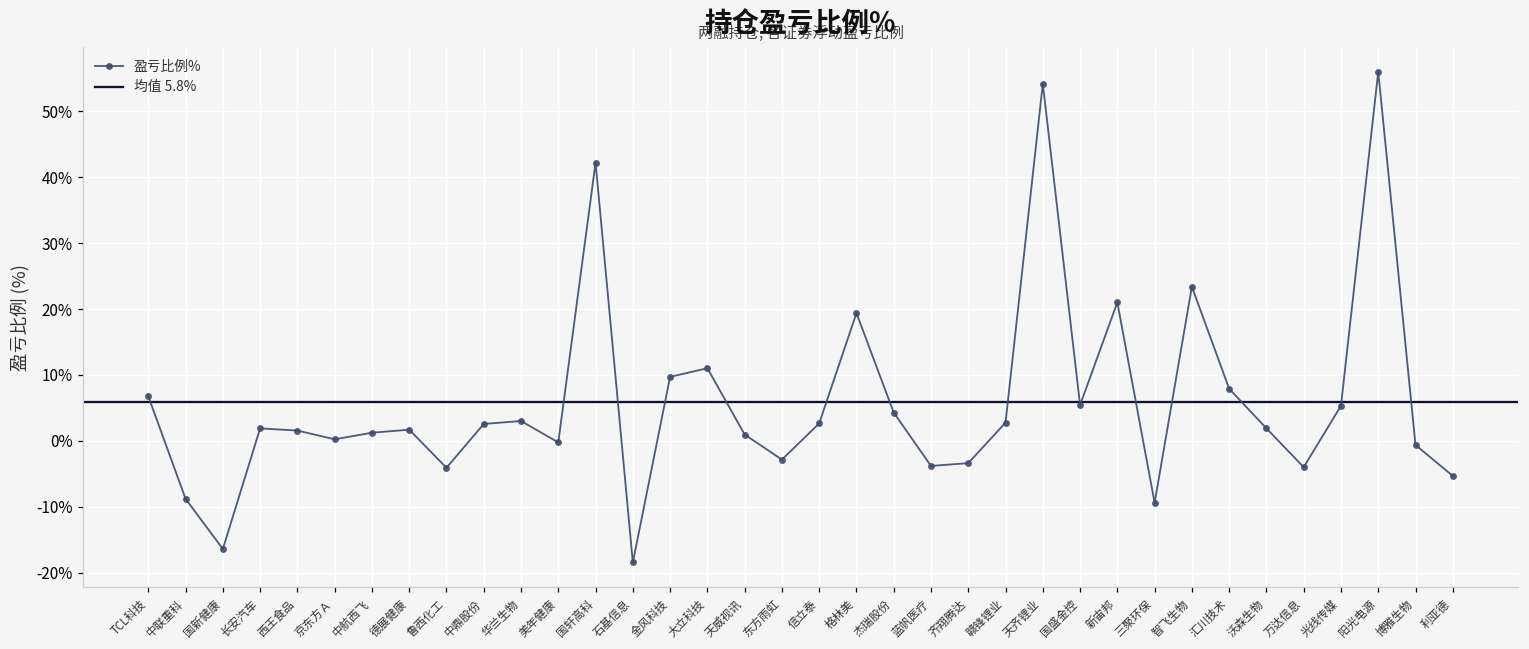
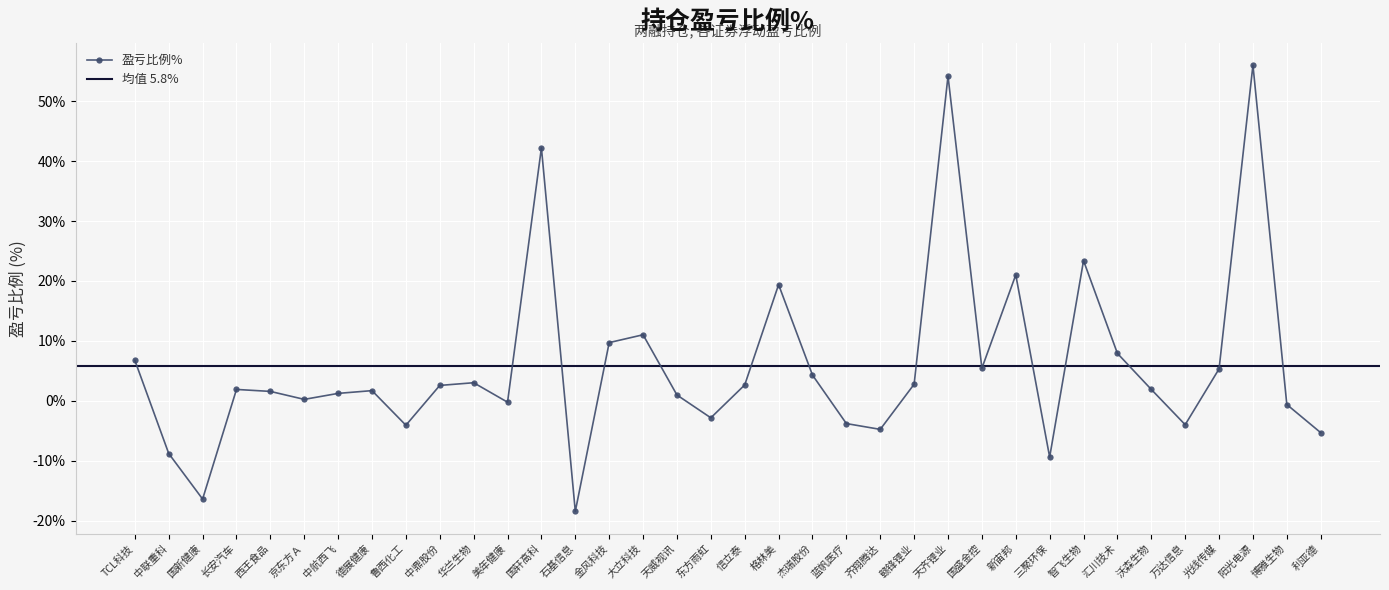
  {
    "TCL科技": "7%",
    "中联重科": "-9%",
    "国新健康": "-16%",
    "长安汽车": "2%",
    "西王食品": "2%",
    "京东方Ａ": "0%",
    "中航西飞": "1%",
    "德展健康": "2%",
    "鲁西化工": "-4%",
    "中鼎股份": "3%",
    "华兰生物": "3%",
    "美年健康": "0%",
    "国轩高科": "42%",
    "石基信息": "-18%",
    "金风科技": "10%",
    "大立科技": "11%",
    "天威视讯": "1%",
    "东方雨虹": "-3%",
    "信立泰": "3%",
    "格林美": "19%",
    "杰瑞股份": "4%",
    "蓝帆医疗": "-4%",
-   "齐翔腾达": "-3%",
+   "齐翔腾达": "-5%",
    "赣锋锂业": "3%",
    "天齐锂业": "54%",
    "国盛金控": "5%",
    "新宙邦": "21%",
    "三聚环保": "-9%",
    "智飞生物": "23%",
    "汇川技术": "8%",
    "沃森生物": "2%",
    "万达信息": "-4%",
    "光线传媒": "5%",
    "阳光电源": "56%",
    "博雅生物": "-1%",
    "利亚德": "-5%"
  }
